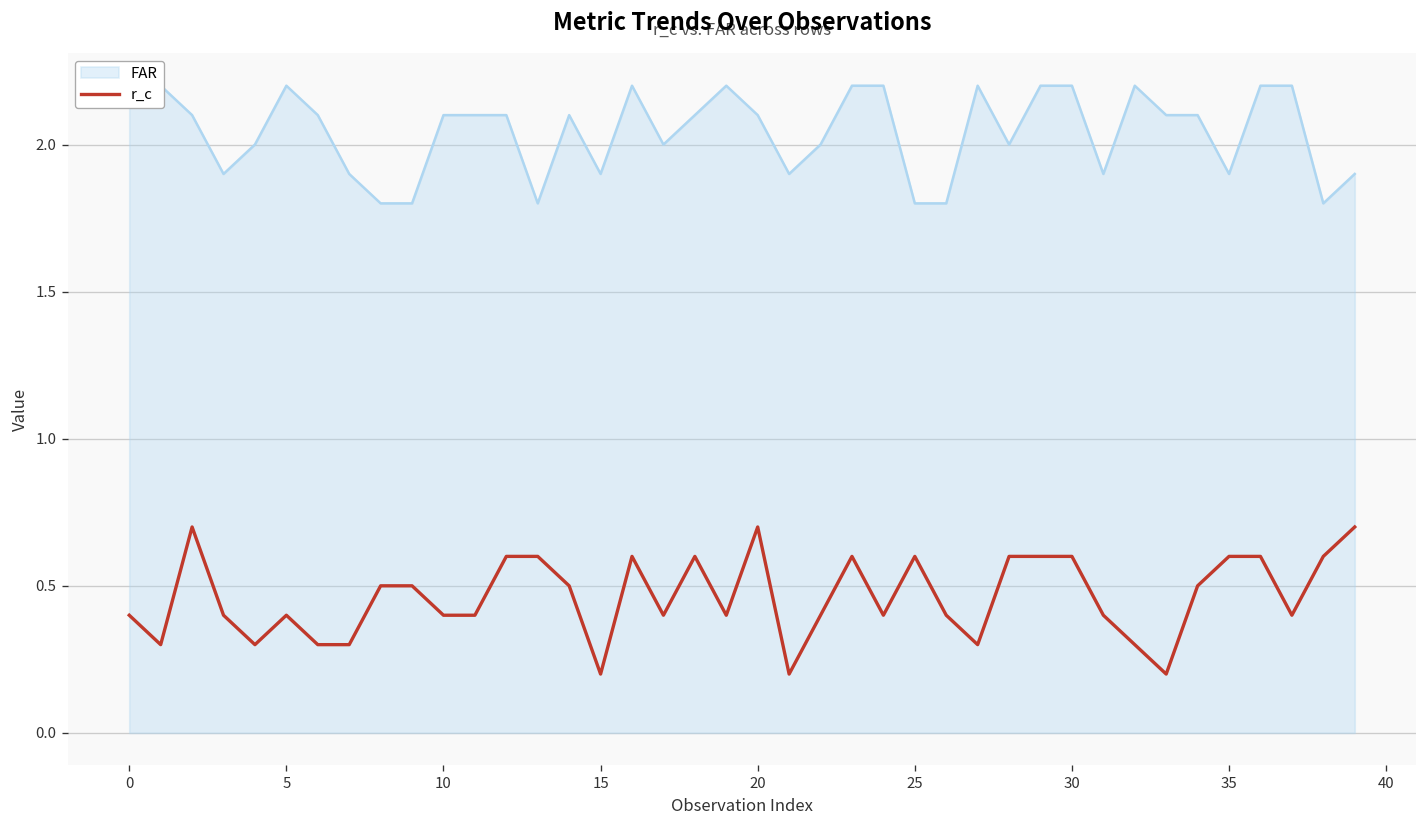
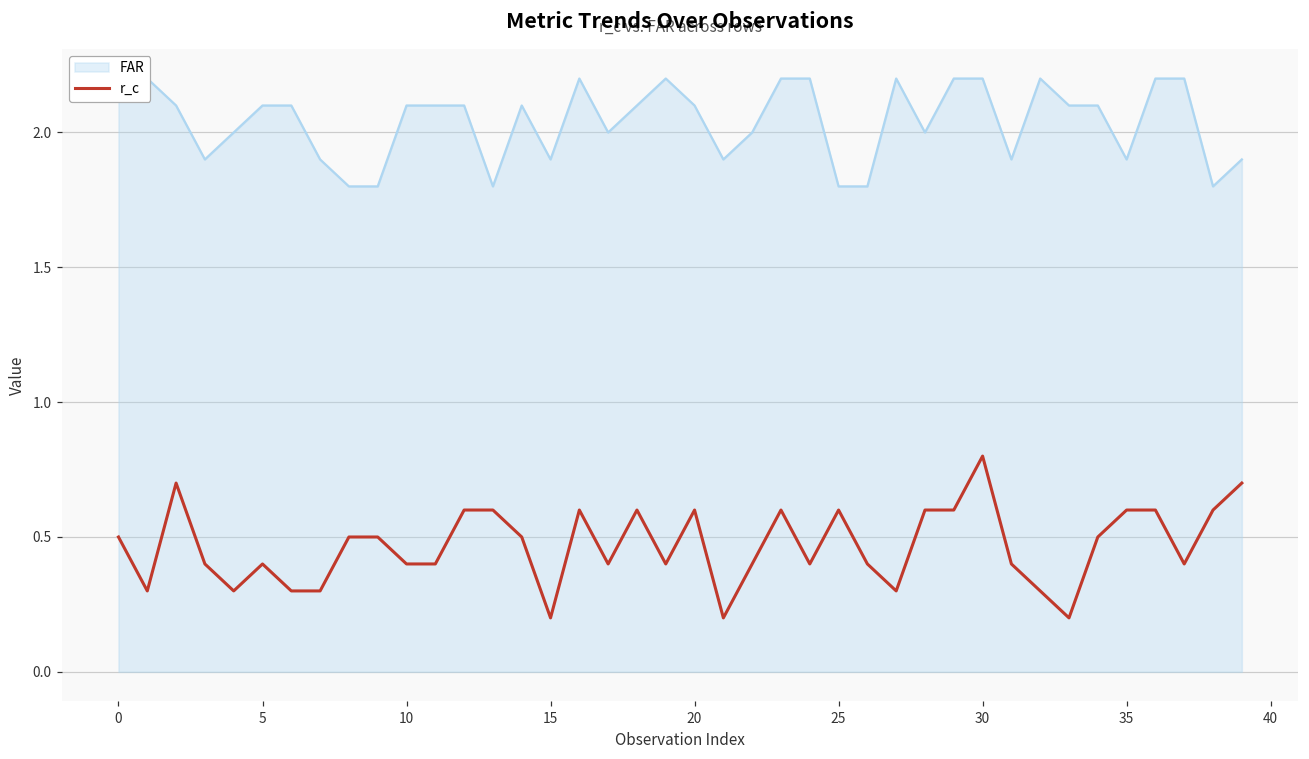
  {
    "FAR": {
-     "5": 2.2,
+     "5": 2.1,
      "10": 2.1,
      "15": 1.9,
      "20": 2.1,
      "25": 1.8,
      "30": 2.2,
      "35": 1.9
    },
    "r_c": {
-     "0": 0.4,
+     "0": 0.5,
      "5": 0.4,
      "10": 0.4,
      "15": 0.2,
-     "20": 0.7,
+     "20": 0.6,
      "25": 0.6,
-     "30": 0.6,
+     "30": 0.8,
      "35": 0.6
    }
  }
